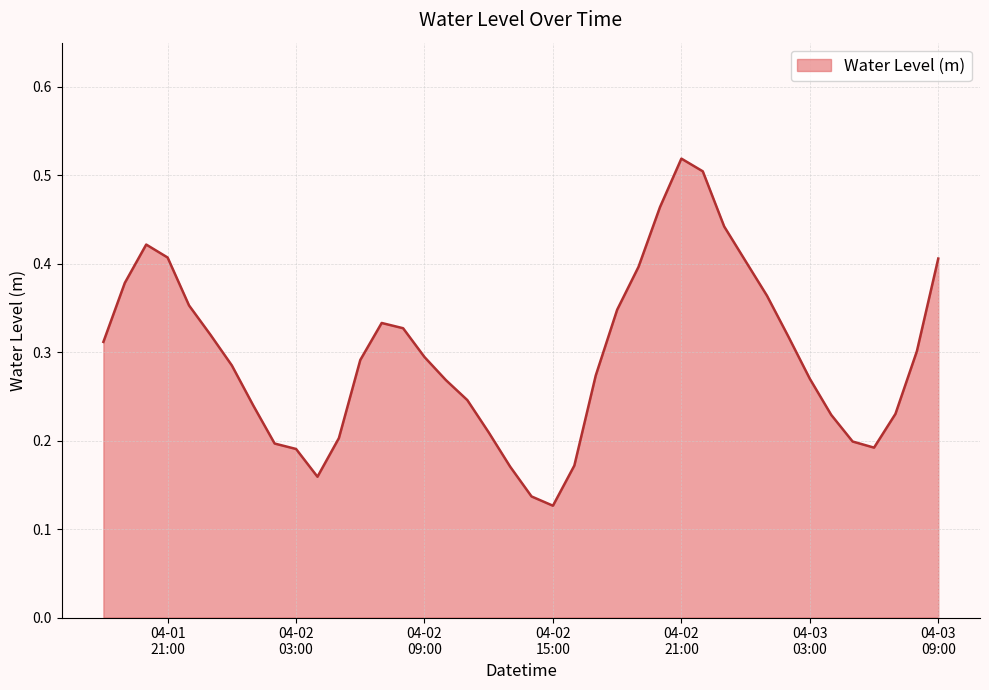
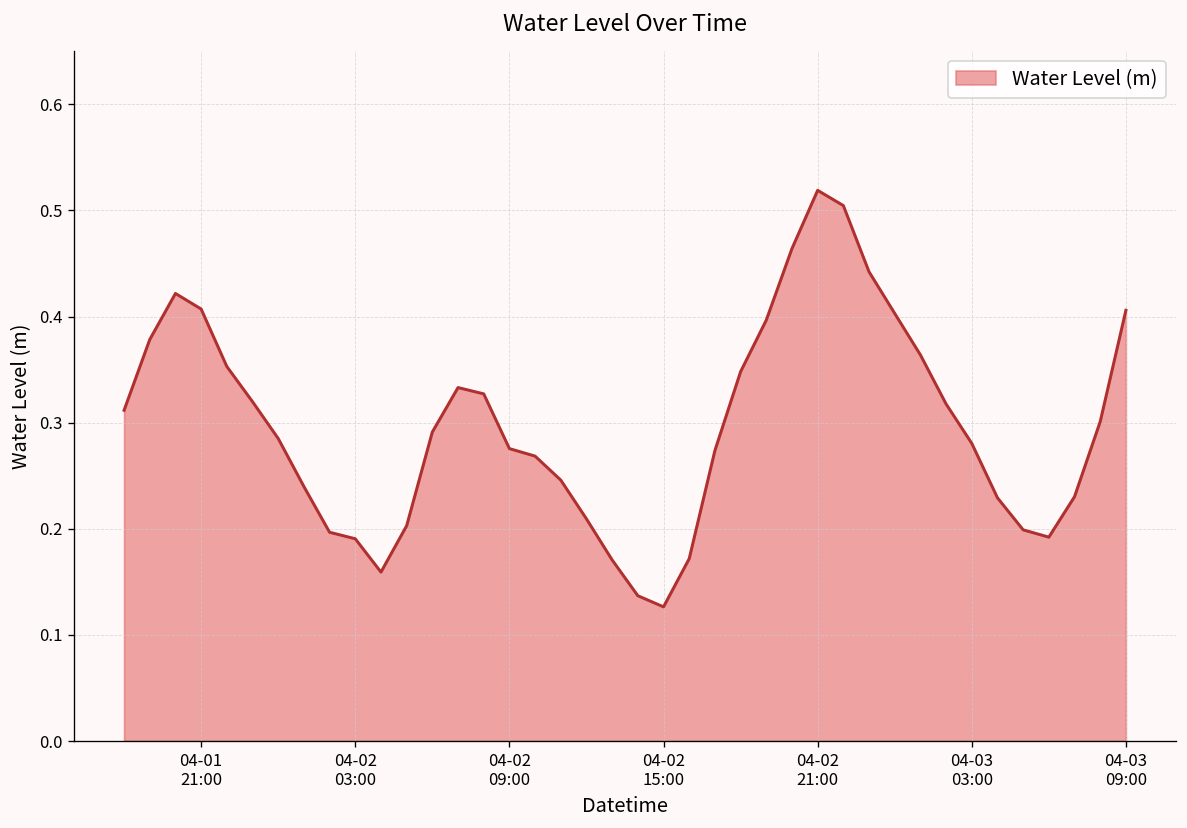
  {
    "04-01 21:00": 0.41,
    "04-02 03:00": 0.19,
-   "04-02 09:00": 0.29,
+   "04-02 09:00": 0.28,
    "04-02 15:00": 0.13,
    "04-02 21:00": 0.52,
-   "04-03 03:00": 0.27,
+   "04-03 03:00": 0.28,
    "04-03 09:00": 0.41
  }
